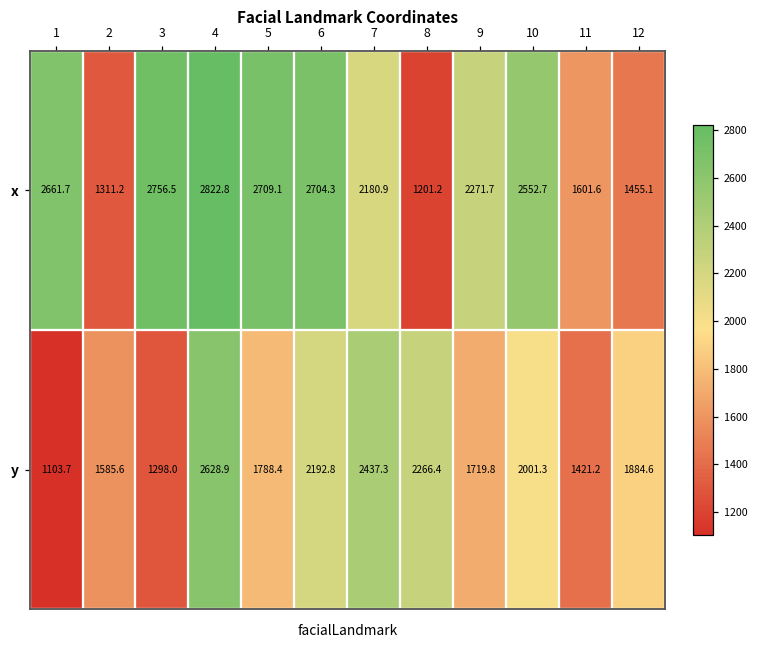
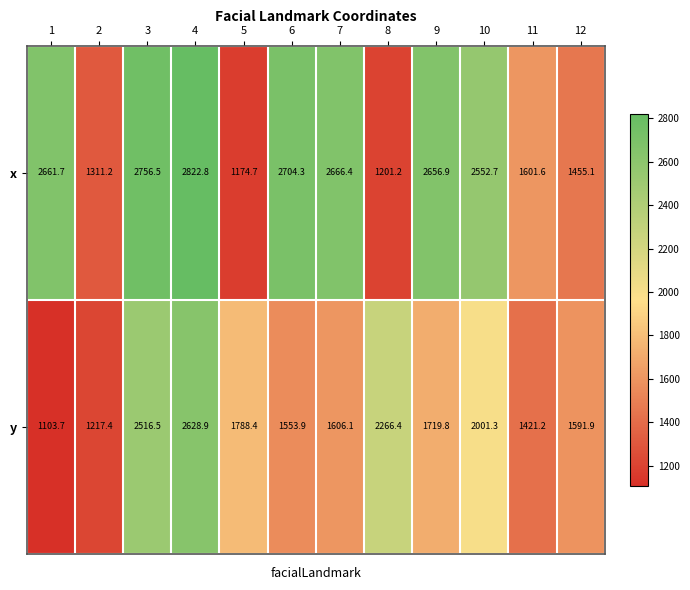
  {
    "x": {
      "1": 2661.7,
      "2": 1311.2,
      "3": 2756.5,
      "4": 2822.8,
-     "5": 2709.1,
+     "5": 1174.7,
      "6": 2704.3,
-     "7": 2180.9,
+     "7": 2666.4,
      "8": 1201.2,
-     "9": 2271.7,
+     "9": 2656.9,
      "10": 2552.7,
      "11": 1601.6,
      "12": 1455.1
    },
    "y": {
      "1": 1103.7,
-     "2": 1585.6,
-     "3": 1298.0,
+     "2": 1217.4,
+     "3": 2516.5,
      "4": 2628.9,
      "5": 1788.4,
-     "6": 2192.8,
-     "7": 2437.3,
+     "6": 1553.9,
+     "7": 1606.1,
      "8": 2266.4,
      "9": 1719.8,
      "10": 2001.3,
      "11": 1421.2,
-     "12": 1884.6
+     "12": 1591.9
    }
  }
